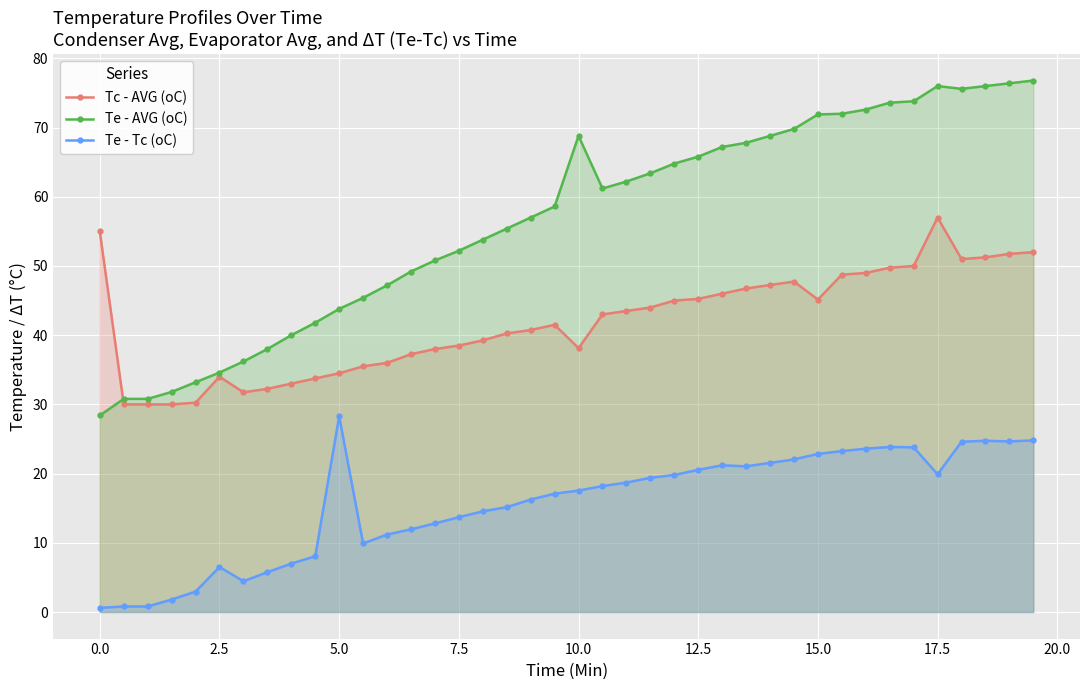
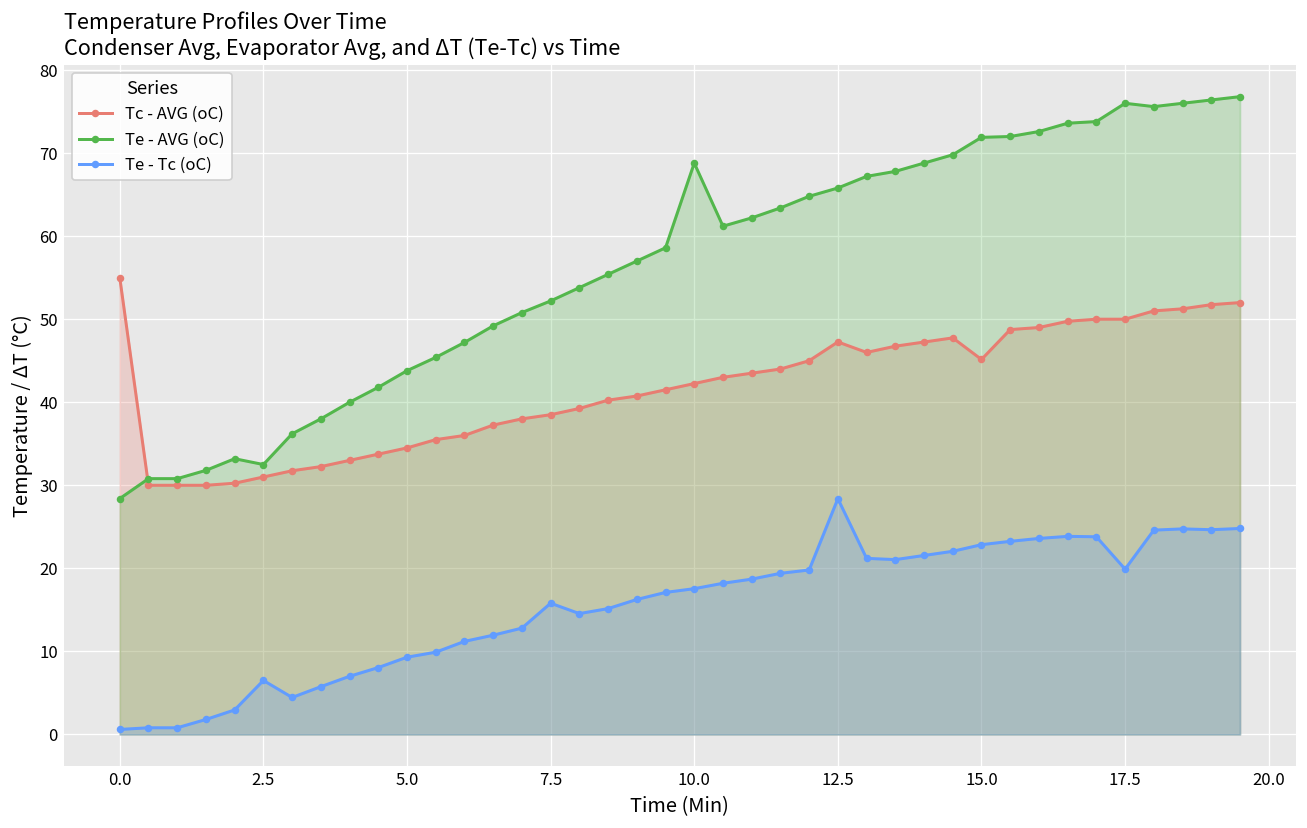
  {
    "Tc - AVG (oC)": {
      "0.0": 55,
-     "2.5": 34,
+     "2.5": 31,
      "5.0": 35,
      "7.5": 39,
-     "10.0": 38,
-     "12.5": 45,
+     "10.0": 42,
+     "12.5": 47,
      "15.0": 45,
-     "17.5": 57
+     "17.5": 50
    },
    "Te - AVG (oC)": {
      "0.0": 28,
-     "2.5": 35,
+     "2.5": 33,
      "5.0": 44,
      "7.5": 52,
      "10.0": 69,
      "12.5": 66,
      "15.0": 72,
      "17.5": 76
    },
    "Te - Tc (oC)": {
      "0.0": 1,
      "2.5": 7,
-     "5.0": 28,
-     "7.5": 14,
+     "5.0": 9,
+     "7.5": 16,
      "10.0": 18,
-     "12.5": 21,
+     "12.5": 28,
      "15.0": 23,
      "17.5": 20
    }
  }
